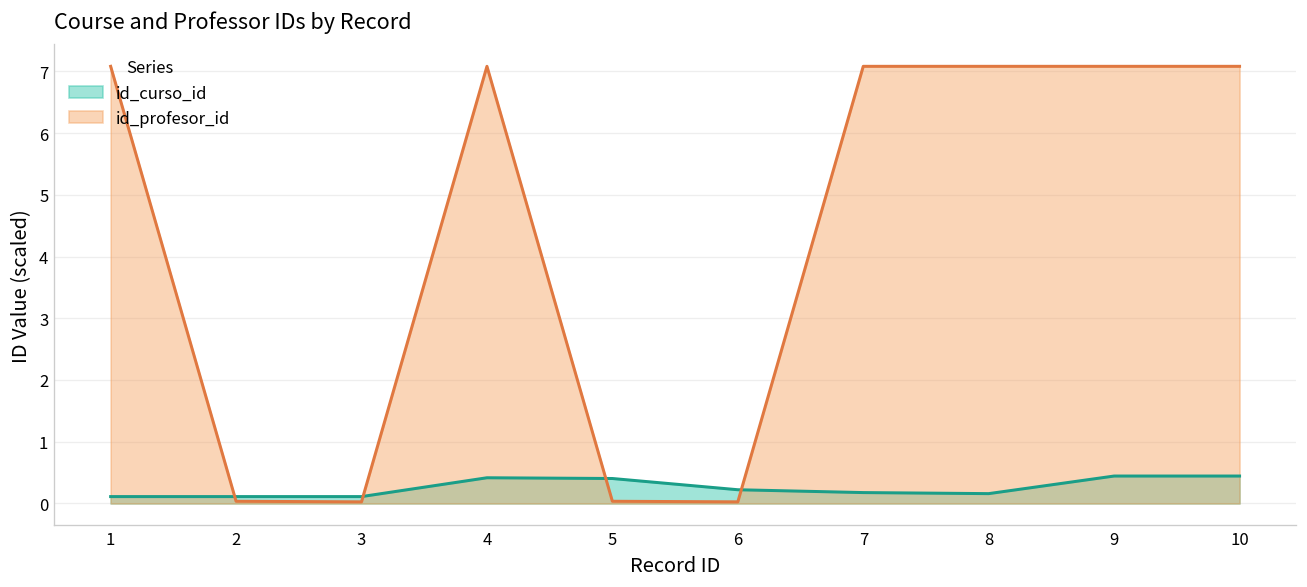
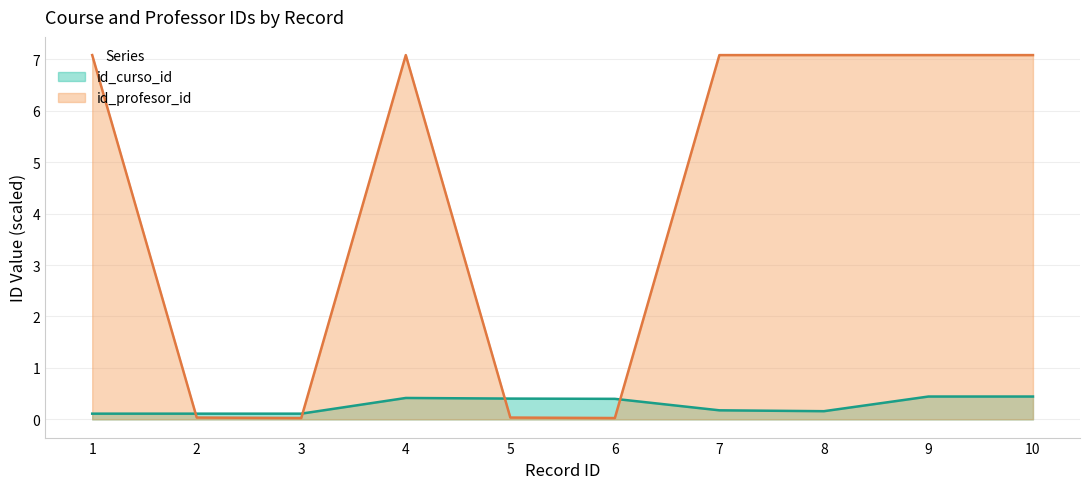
  {
    "id_curso_id": {
      "1": 0.1,
      "2": 0.1,
      "3": 0.1,
      "4": 0.4,
      "5": 0.4,
-     "6": 0.2,
+     "6": 0.4,
      "7": 0.2,
      "8": 0.2,
      "9": 0.4,
      "10": 0.4
    },
    "id_profesor_id": {
      "1": 7.1,
      "2": 0.0,
      "3": 0.0,
      "4": 7.1,
      "5": 0.0,
      "6": 0.0,
      "7": 7.1,
      "8": 7.1,
      "9": 7.1,
      "10": 7.1
    }
  }
